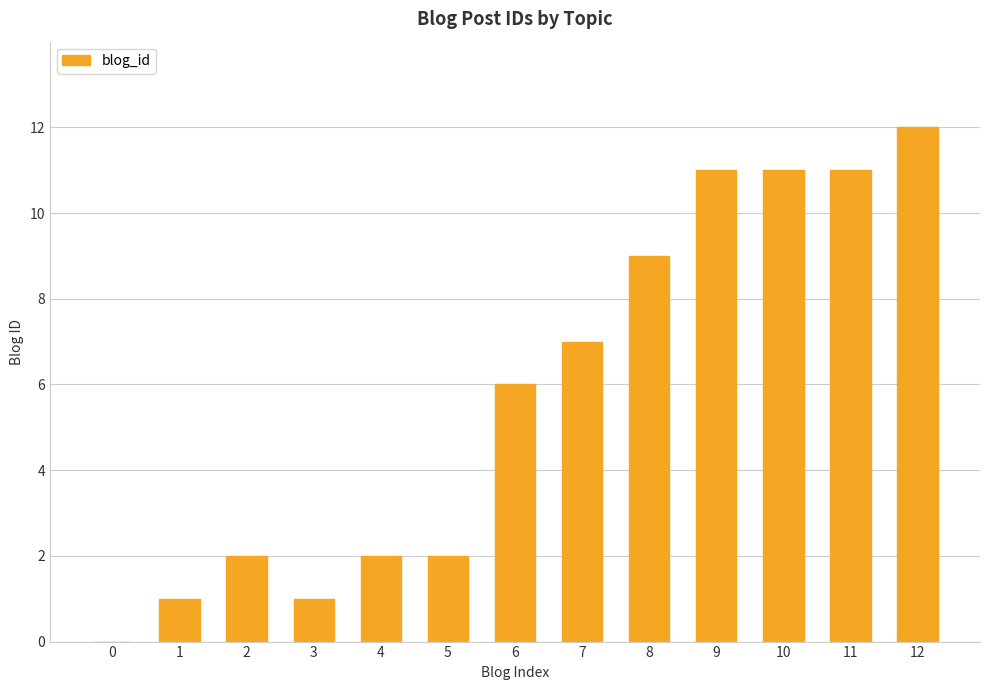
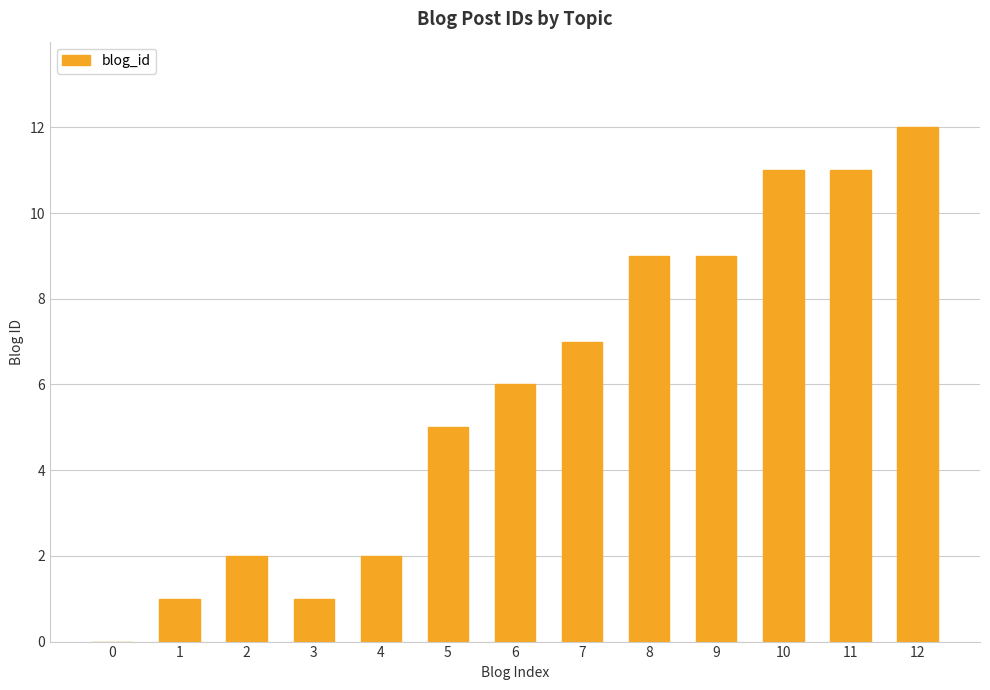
  {
    "0": 0,
    "1": 1,
    "2": 2,
    "3": 1,
    "4": 2,
-   "5": 2,
+   "5": 5,
    "6": 6,
    "7": 7,
    "8": 9,
-   "9": 11,
+   "9": 9,
    "10": 11,
    "11": 11,
    "12": 12
  }
